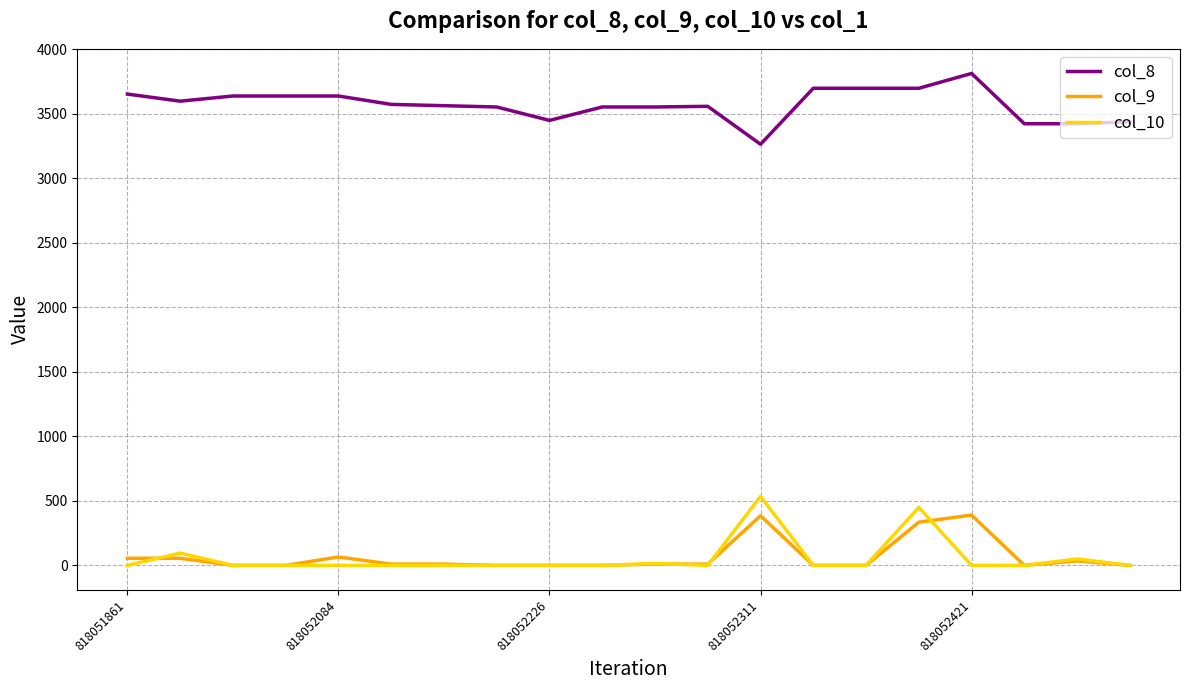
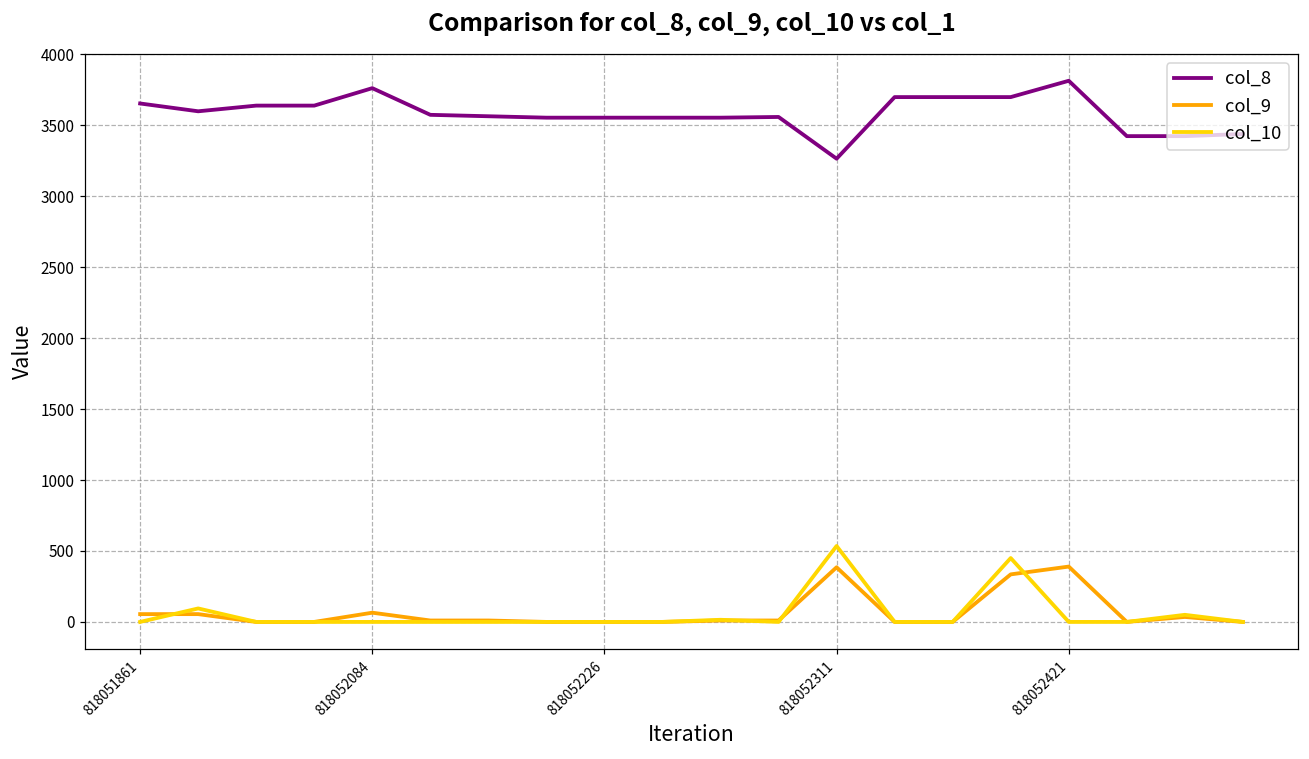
  {
    "col_8": {
      "818051861": 3650,
-     "818052084": 3640,
-     "818052226": 3450,
+     "818052084": 3760,
+     "818052226": 3550,
      "818052311": 3260,
      "818052421": 3810
    }
  }
